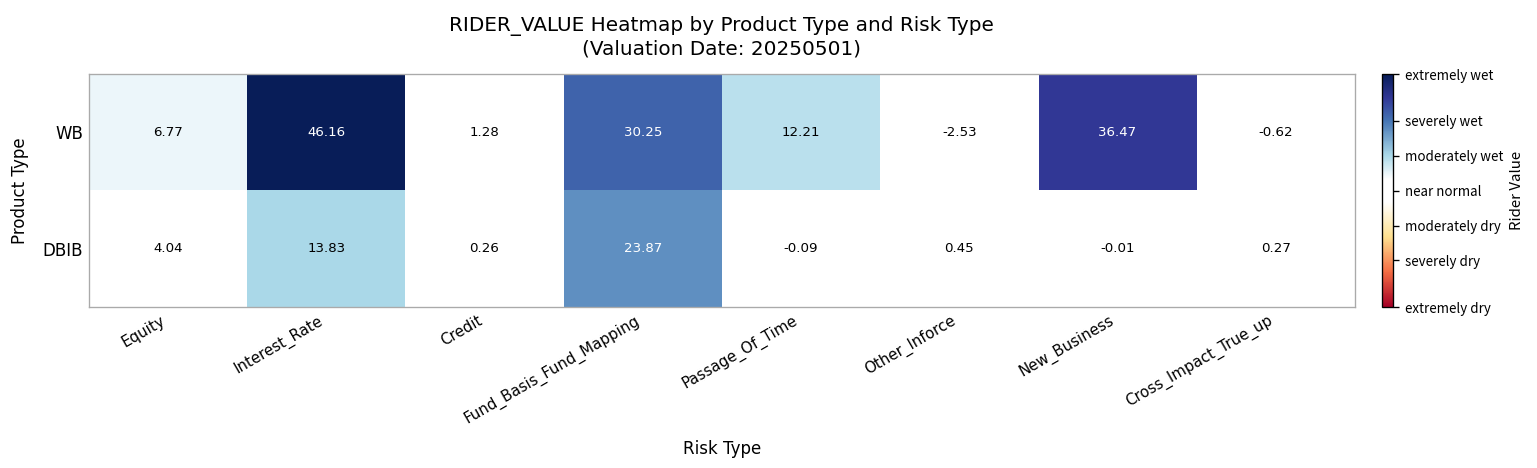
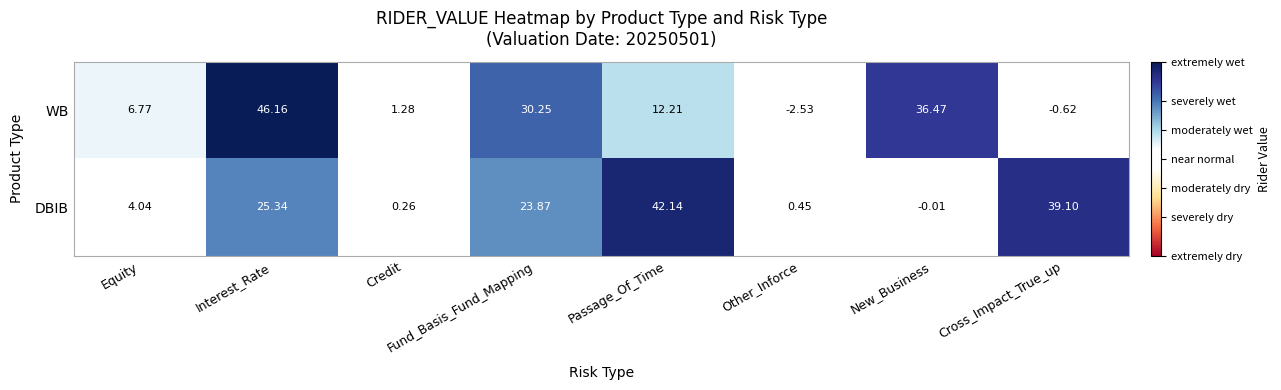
  {
    "WB": {
      "Equity": 6.77,
      "Interest_Rate": 46.16,
      "Credit": 1.28,
      "Fund_Basis_Fund_Mapping": 30.25,
      "Passage_Of_Time": 12.21,
      "Other_Inforce": -2.53,
      "New_Business": 36.47,
      "Cross_Impact_True_up": -0.62
    },
    "DBIB": {
      "Equity": 4.04,
-     "Interest_Rate": 13.83,
+     "Interest_Rate": 25.34,
      "Credit": 0.26,
      "Fund_Basis_Fund_Mapping": 23.87,
-     "Passage_Of_Time": -0.09,
+     "Passage_Of_Time": 42.14,
      "Other_Inforce": 0.45,
      "New_Business": -0.01,
-     "Cross_Impact_True_up": 0.27
+     "Cross_Impact_True_up": 39.10
    }
  }
